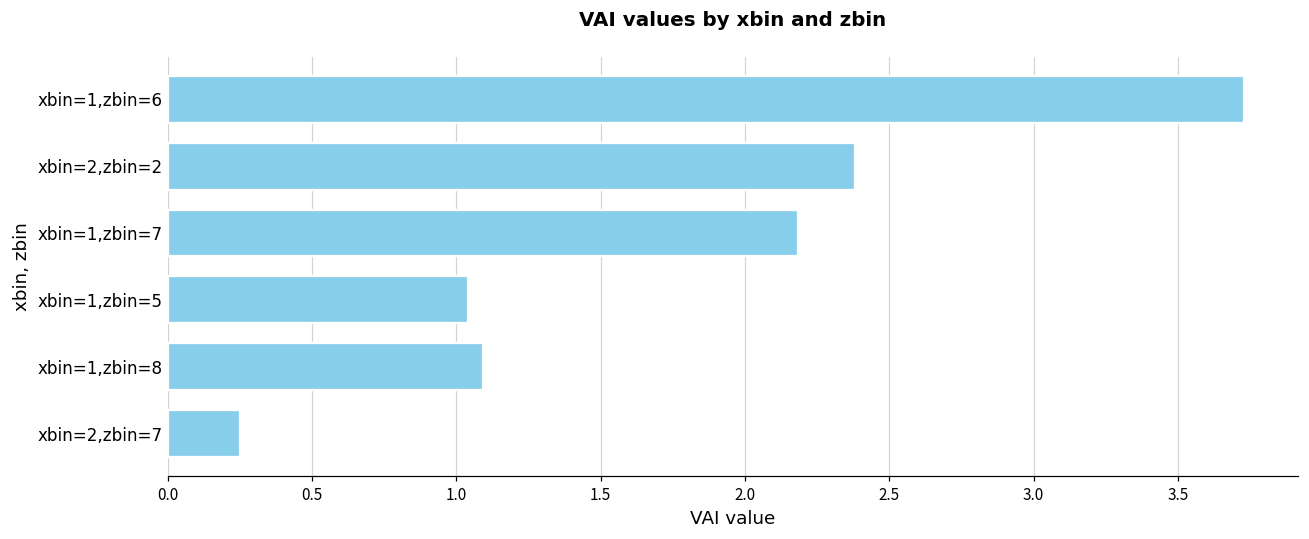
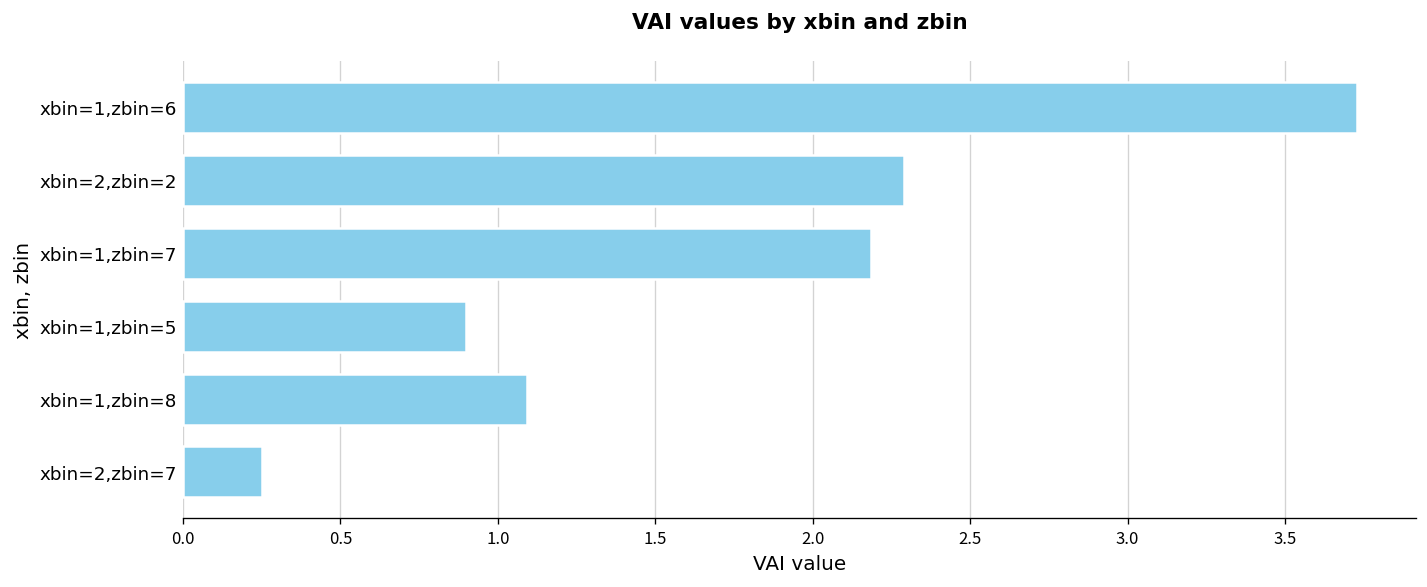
  {
    "xbin=1,zbin=6": 3.73,
-   "xbin=2,zbin=2": 2.38,
+   "xbin=2,zbin=2": 2.29,
    "xbin=1,zbin=7": 2.18,
-   "xbin=1,zbin=5": 1.04,
+   "xbin=1,zbin=5": 0.90,
    "xbin=1,zbin=8": 1.09,
    "xbin=2,zbin=7": 0.25
  }
